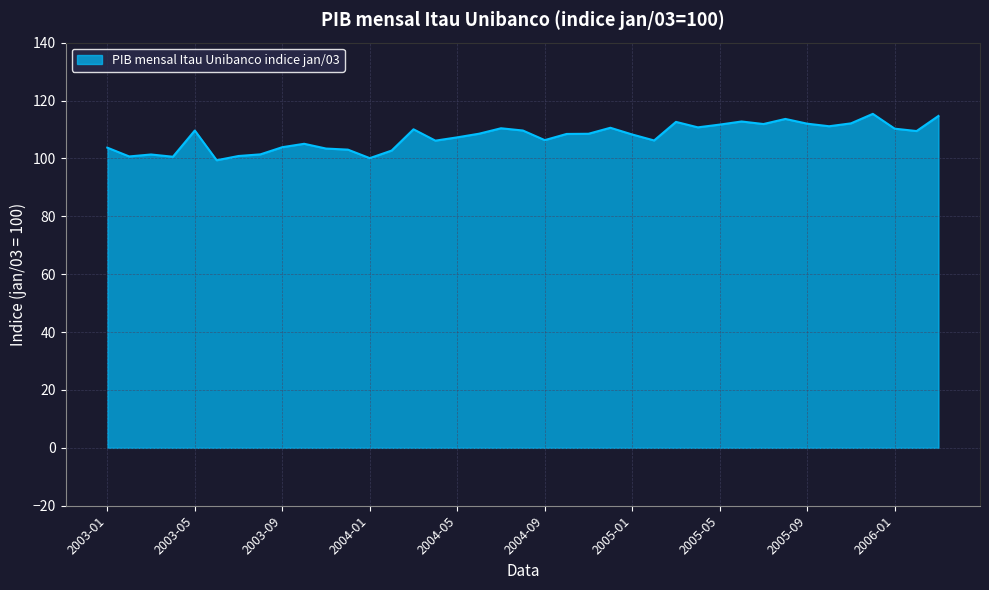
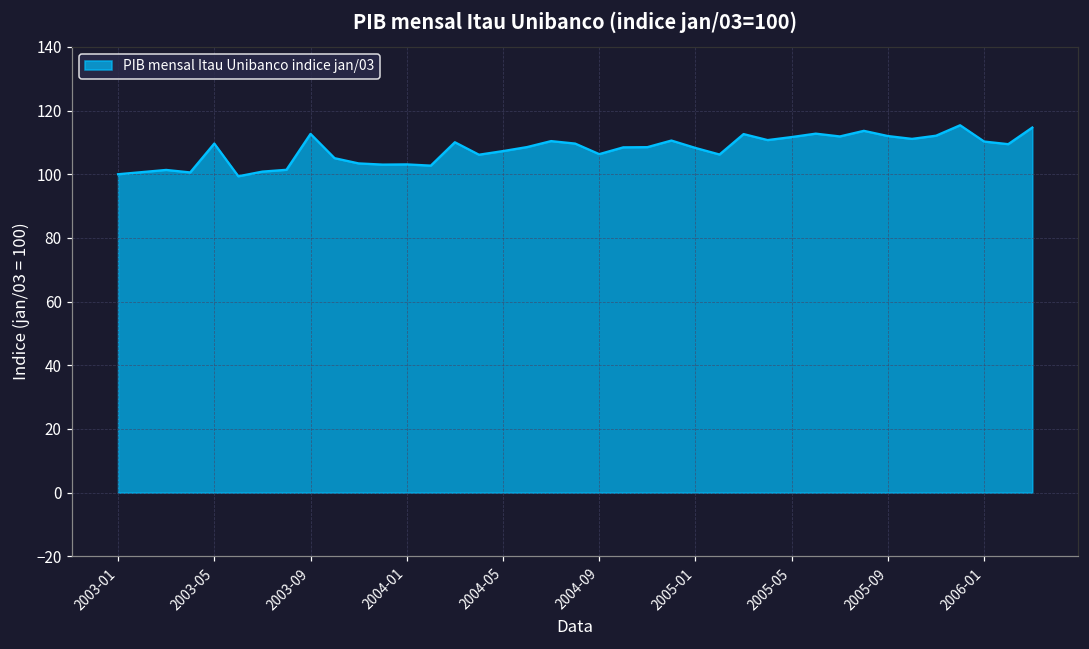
  {
-   "2003-01": 104,
+   "2003-01": 100,
    "2003-05": 110,
-   "2003-09": 104,
-   "2004-01": 100,
+   "2003-09": 113,
+   "2004-01": 103,
    "2004-05": 107,
    "2004-09": 106,
    "2005-01": 108,
    "2005-05": 112,
    "2005-09": 112,
    "2006-01": 110
  }
